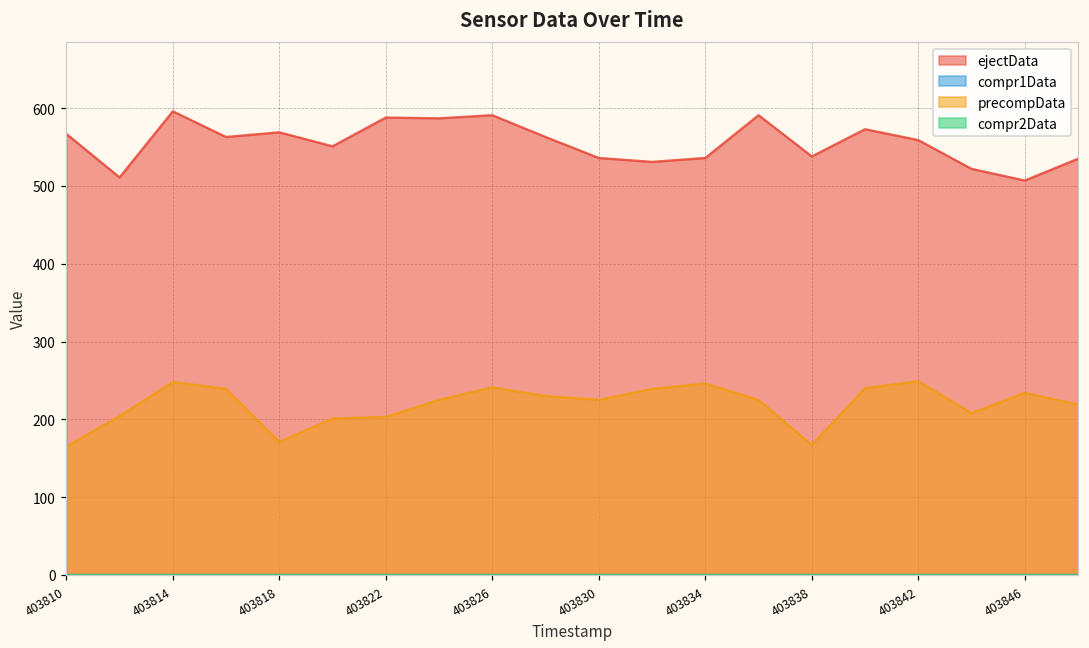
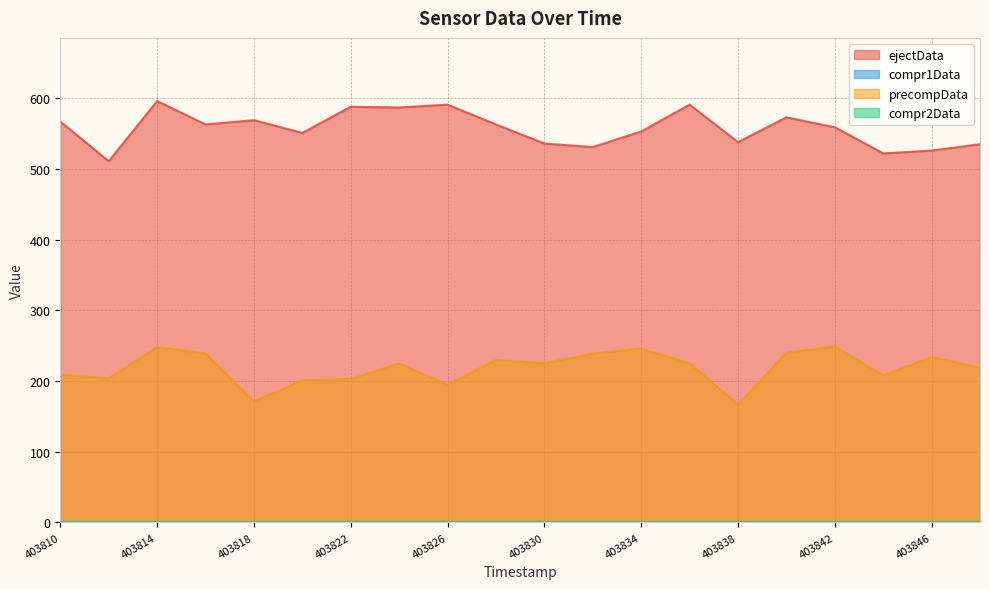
  {
    "ejectData": {
      "403810": 570,
      "403814": 600,
      "403818": 570,
      "403822": 590,
      "403826": 590,
      "403830": 540,
-     "403834": 540,
+     "403834": 550,
      "403838": 540,
      "403842": 560,
-     "403846": 510
+     "403846": 530
    },
    "compr2Data": {
      "403810": 0,
      "403814": 0,
      "403818": 0,
      "403822": 0,
      "403826": 0,
      "403830": 0,
      "403834": 0,
      "403838": 0,
      "403842": 0,
      "403846": 0
    },
    "precompData": {
-     "403810": 170,
+     "403810": 210,
      "403814": 250,
      "403818": 170,
      "403822": 200,
-     "403826": 240,
+     "403826": 200,
      "403830": 230,
      "403834": 250,
      "403838": 170,
      "403842": 250,
      "403846": 230
    }
  }
